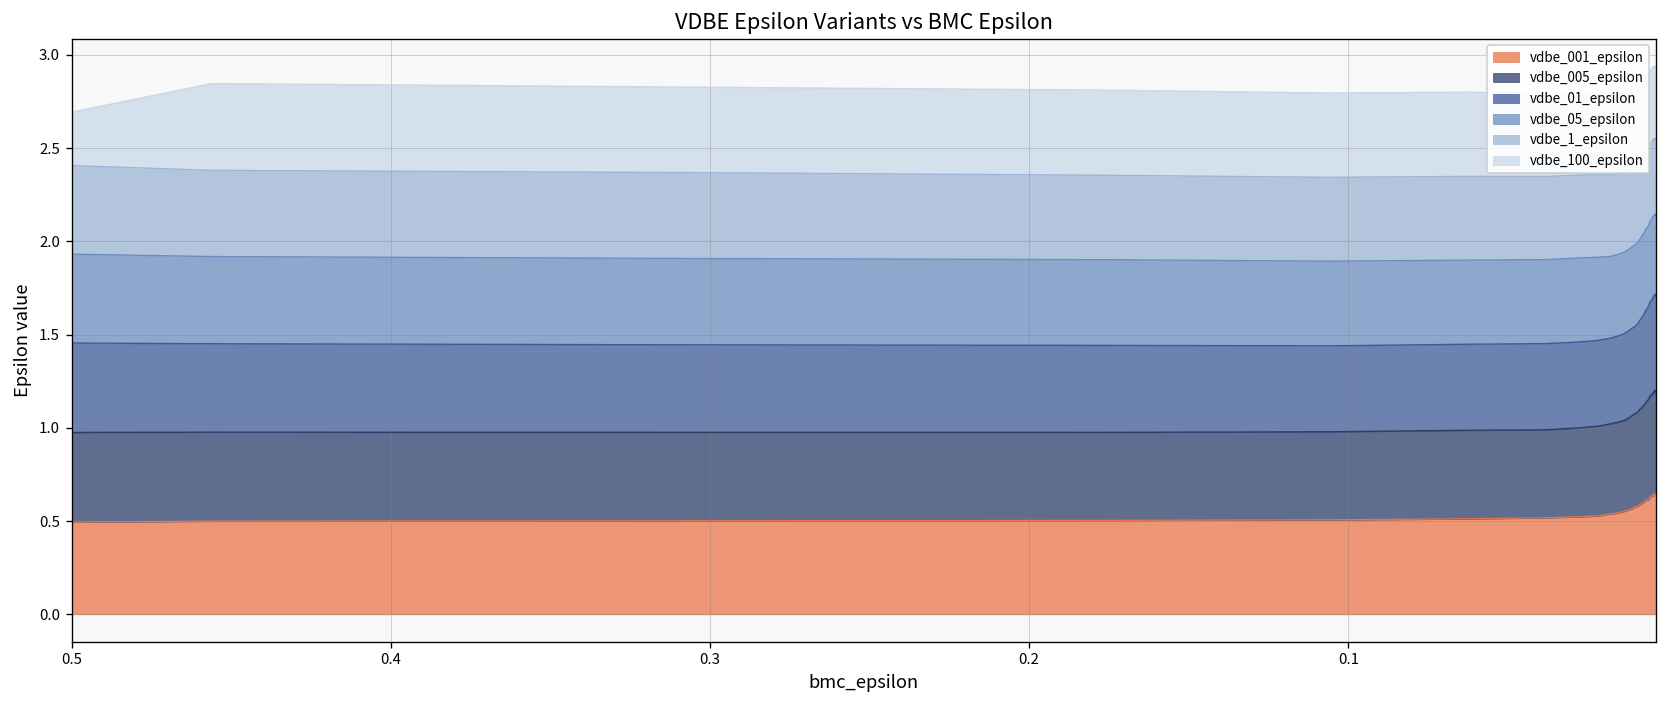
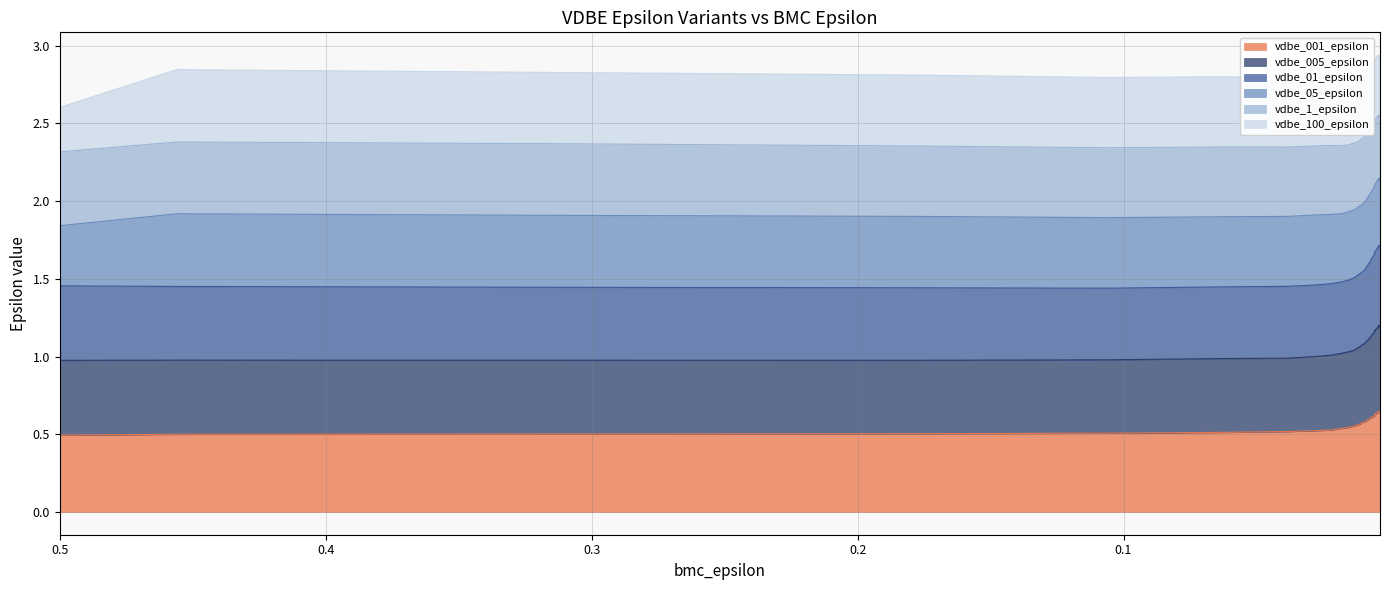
  {
    "vdbe_001_epsilon": {
      "0.5": 0.49
    },
    "vdbe_05_epsilon": {
-     "0.5": 0.48
+     "0.5": 0.39
    },
    "vdbe_1_epsilon": {
      "0.5": 0.48
    },
    "vdbe_100_epsilon": {
      "0.5": 0.29
    }
  }
